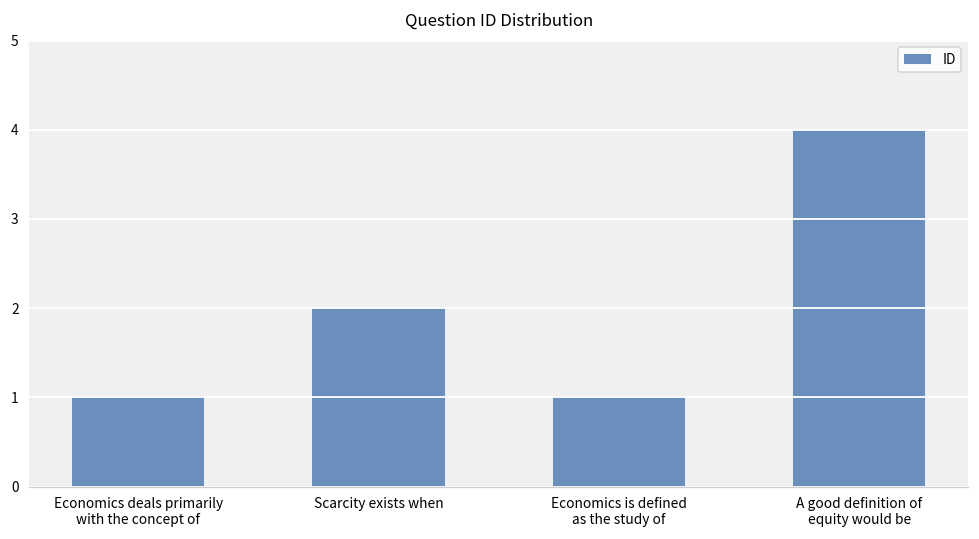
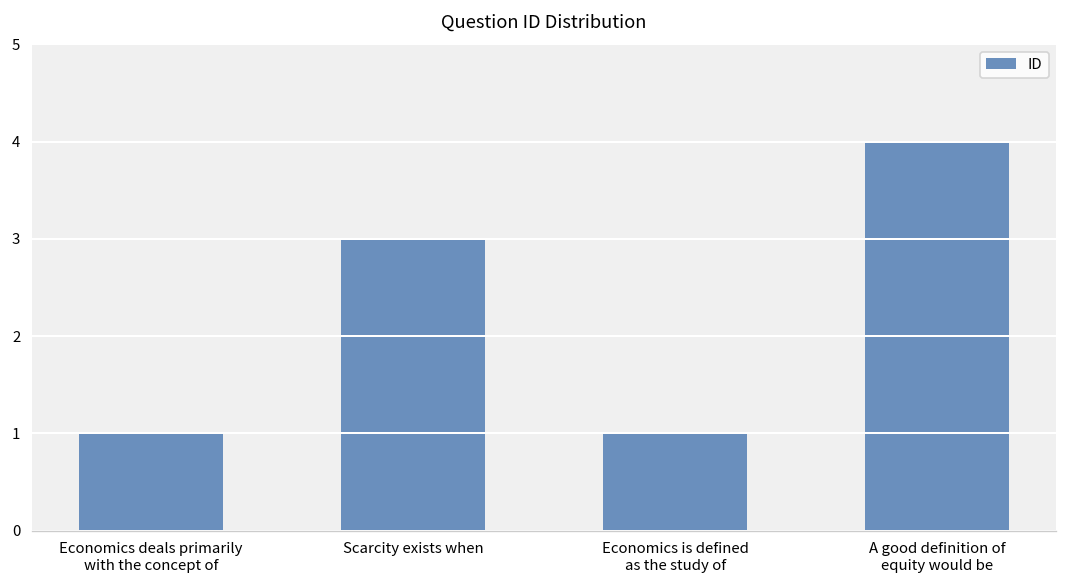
  {
    "Economics deals primarily with the concept of": 1,
-   "Scarcity exists when": 2,
+   "Scarcity exists when": 3,
    "Economics is defined as the study of": 1,
    "A good definition of equity would be": 4
  }
